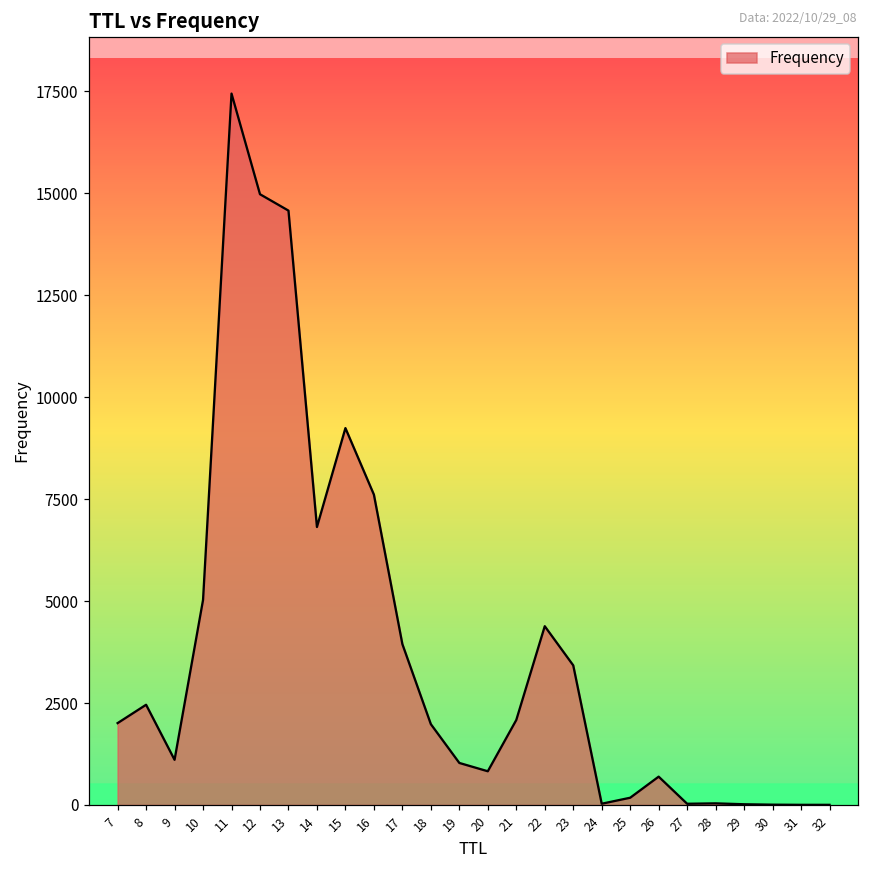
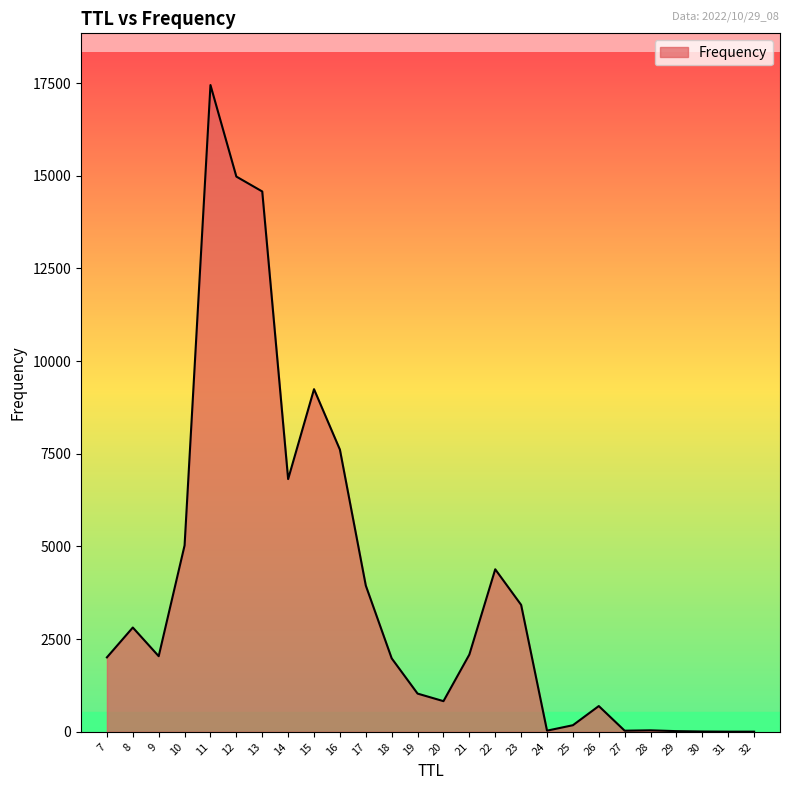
  {
    "7": 2000,
-   "8": 2500,
-   "9": 1100,
+   "8": 2800,
+   "9": 2000,
    "10": 5000,
    "11": 17400,
    "12": 15000,
    "13": 14600,
    "14": 6800,
    "15": 9200,
    "16": 7600,
    "17": 3900,
    "18": 2000,
    "19": 1000,
    "20": 800,
    "21": 2100,
    "22": 4400,
    "23": 3400,
    "26": 700
  }
